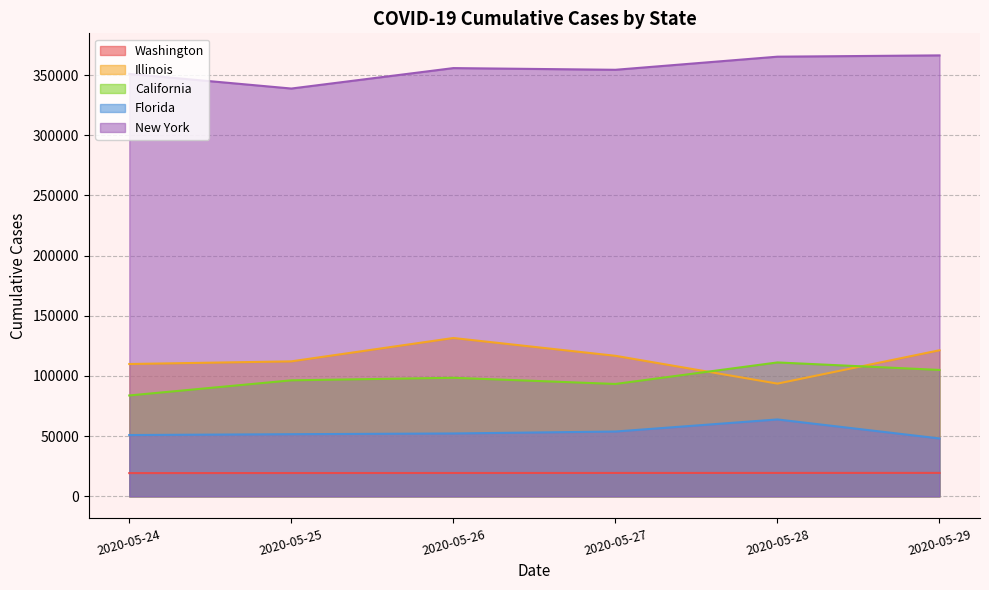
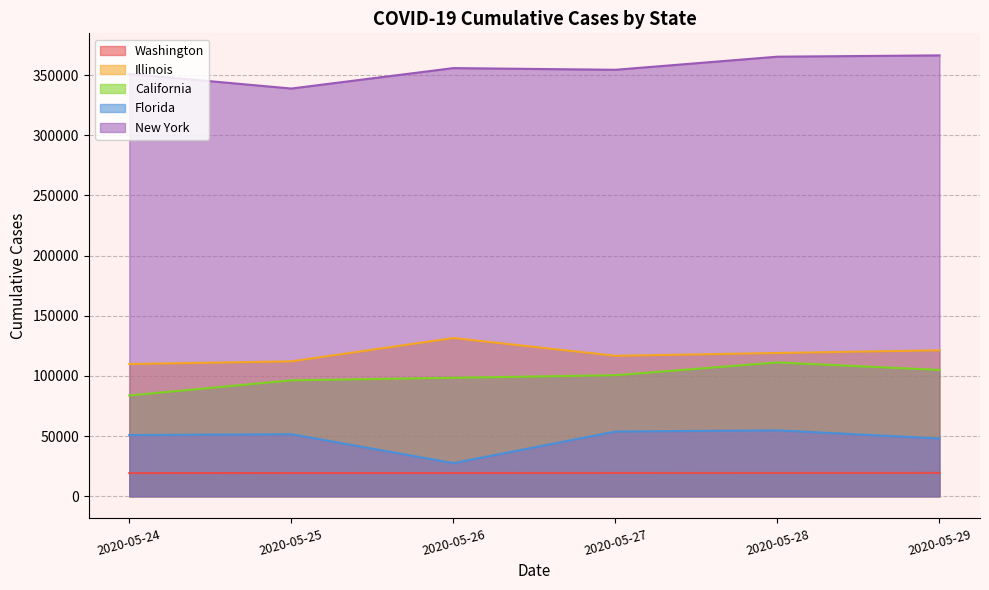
  {
    "Washington": {
      "2020-05-24": 19000,
      "2020-05-25": 19000,
      "2020-05-26": 19000,
      "2020-05-27": 19000,
      "2020-05-28": 19000,
      "2020-05-29": 19000
    },
    "Illinois": {
      "2020-05-24": 110000,
      "2020-05-25": 112000,
      "2020-05-26": 132000,
      "2020-05-27": 117000,
-     "2020-05-28": 94000,
+     "2020-05-28": 119000,
      "2020-05-29": 121000
    },
    "California": {
      "2020-05-24": 84000,
      "2020-05-25": 96000,
      "2020-05-26": 98000,
-     "2020-05-27": 93000,
+     "2020-05-27": 101000,
      "2020-05-28": 111000,
      "2020-05-29": 105000
    },
    "Florida": {
      "2020-05-24": 51000,
      "2020-05-25": 52000,
-     "2020-05-26": 52000,
+     "2020-05-26": 28000,
      "2020-05-27": 54000,
-     "2020-05-28": 64000,
+     "2020-05-28": 55000,
      "2020-05-29": 48000
    },
    "New York": {
      "2020-05-25": 339000,
      "2020-05-26": 356000,
      "2020-05-27": 354000,
      "2020-05-28": 365000,
      "2020-05-29": 366000
    }
  }
